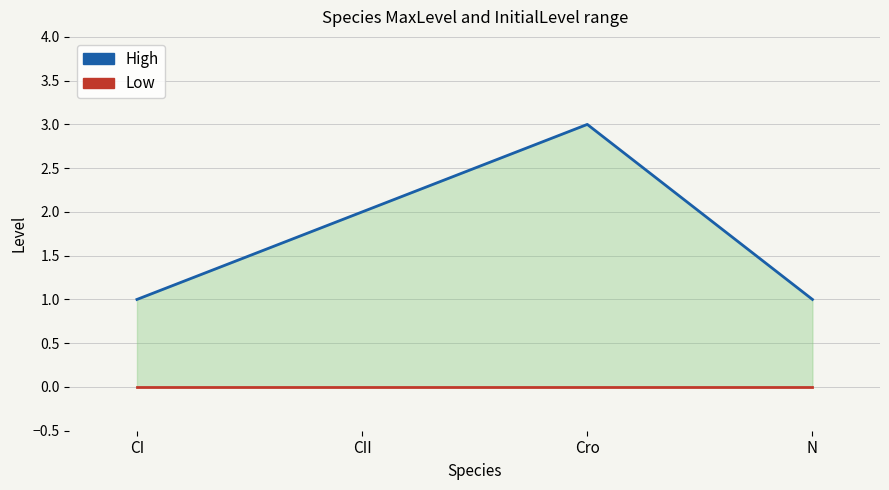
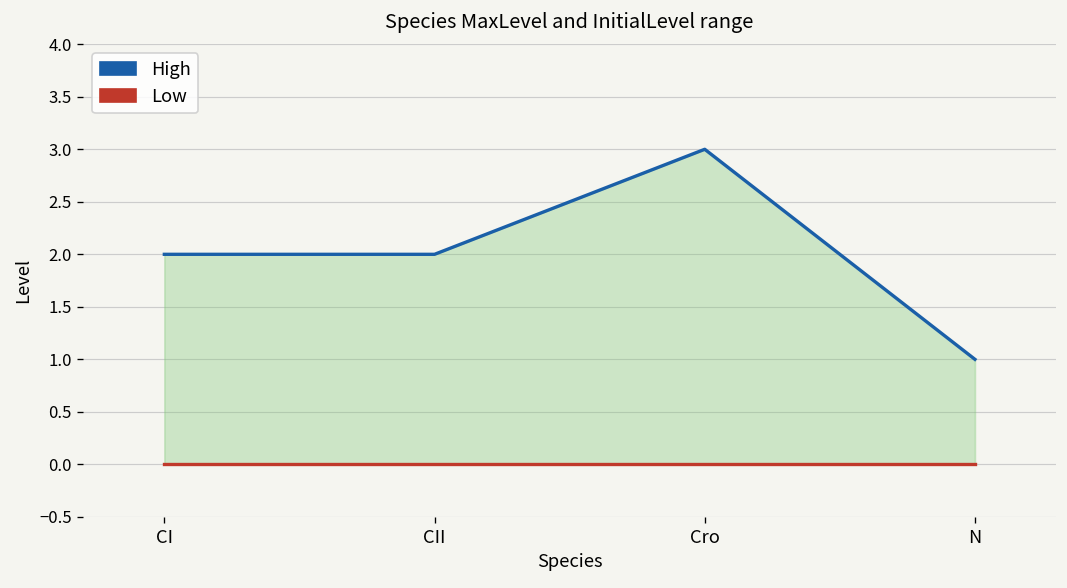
  {
    "High": {
-     "CI": 1,
+     "CI": 2,
      "CII": 2,
      "Cro": 3,
      "N": 1
    },
    "Low": {
      "CI": 0,
      "CII": 0,
      "Cro": 0,
      "N": 0
    }
  }
